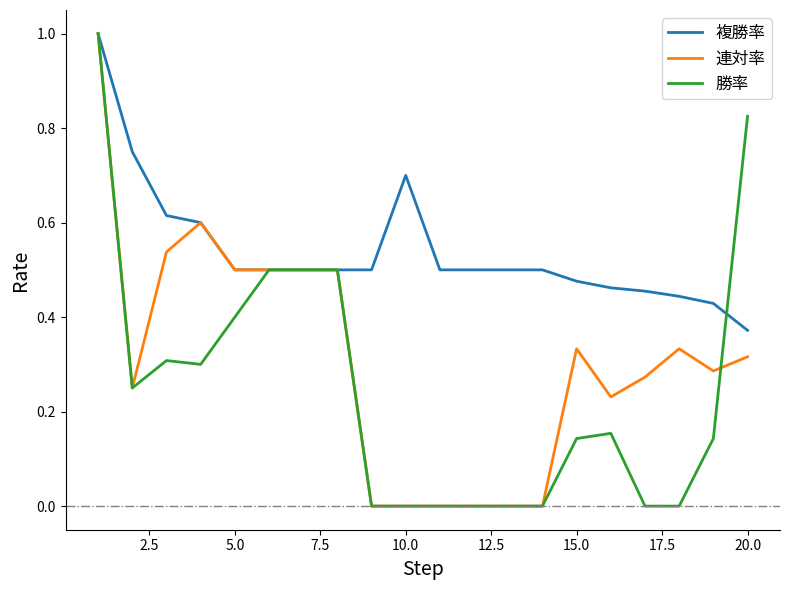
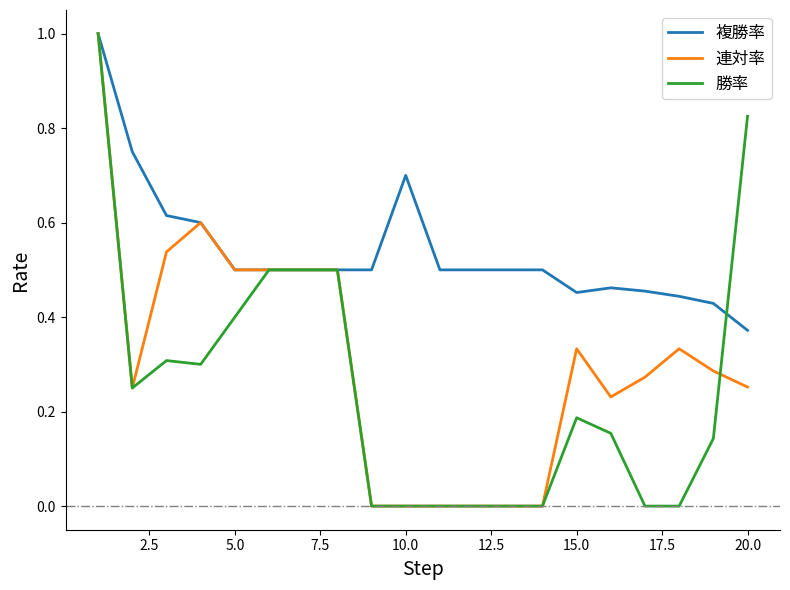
  {
    "複勝率": {
      "10.0": 0.70,
-     "15.0": 0.48,
+     "15.0": 0.45,
      "20.0": 0.37
    },
    "連対率": {
      "15.0": 0.33,
-     "20.0": 0.32
+     "20.0": 0.25
    },
    "勝率": {
      "5.0": 0.40,
-     "15.0": 0.14,
+     "15.0": 0.19,
      "20.0": 0.83
    }
  }
